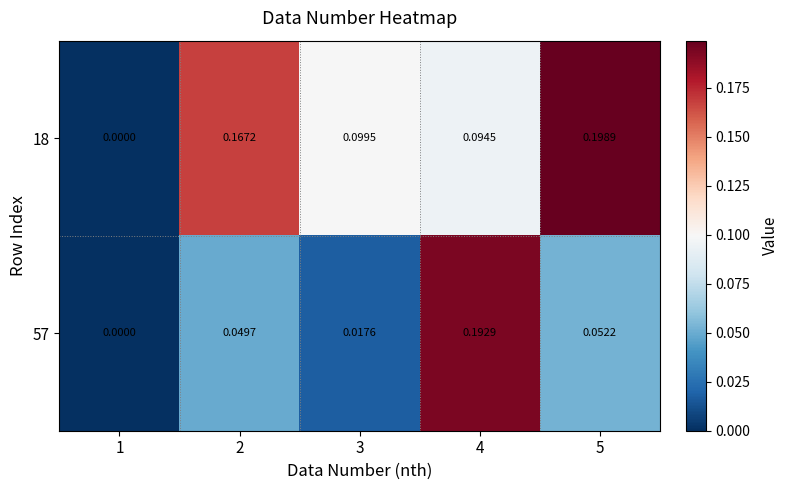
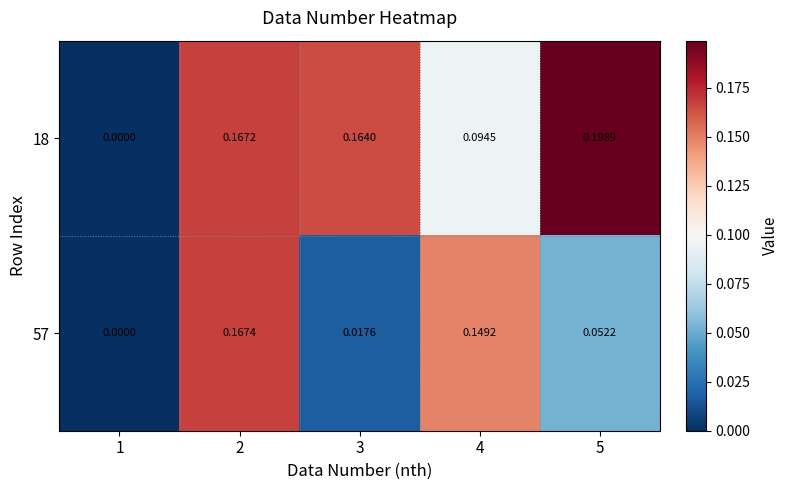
  {
    "18": {
      "1": 0.0000,
      "2": 0.1672,
-     "3": 0.0995,
+     "3": 0.1640,
      "4": 0.0945,
      "5": 0.1989
    },
    "57": {
      "1": 0.0000,
-     "2": 0.0497,
+     "2": 0.1674,
      "3": 0.0176,
-     "4": 0.1929,
+     "4": 0.1492,
      "5": 0.0522
    }
  }
